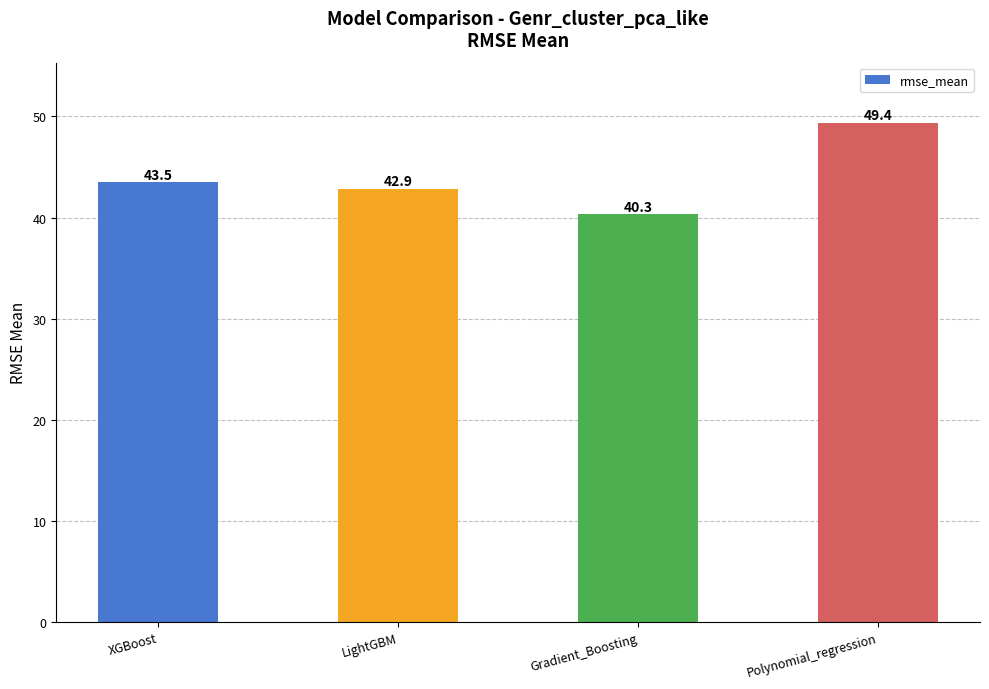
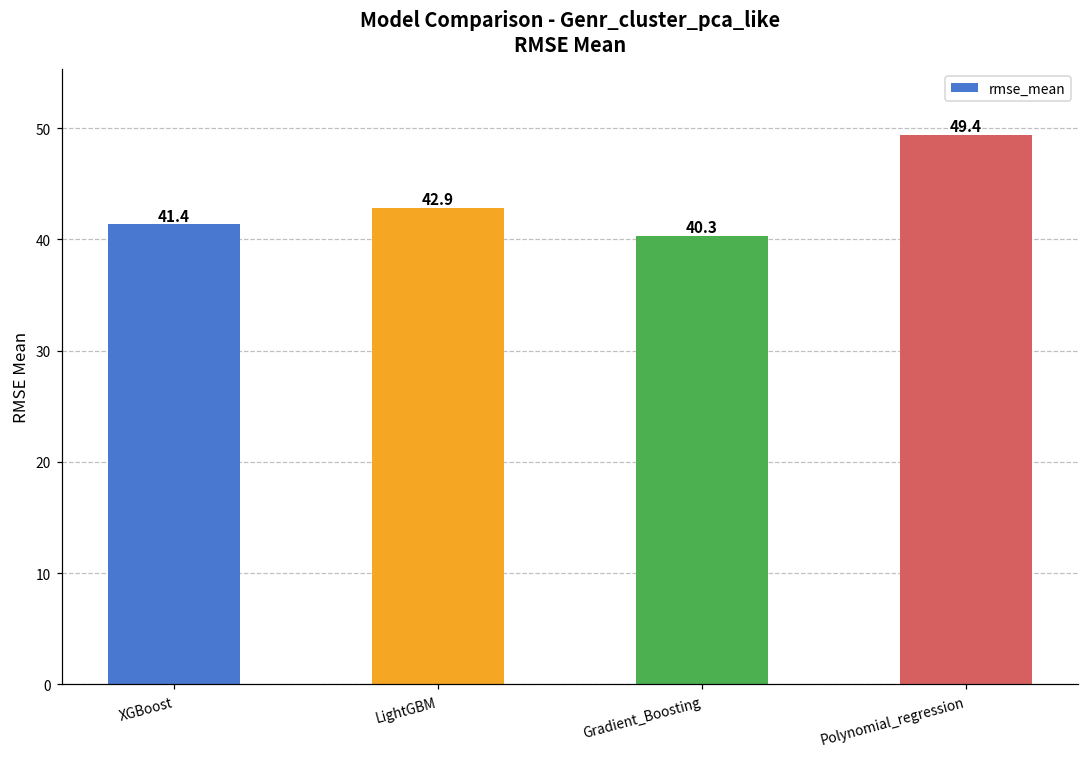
  {
-   "XGBoost": 43.5,
+   "XGBoost": 41.4,
    "LightGBM": 42.9,
    "Gradient_Boosting": 40.3,
    "Polynomial_regression": 49.4
  }
